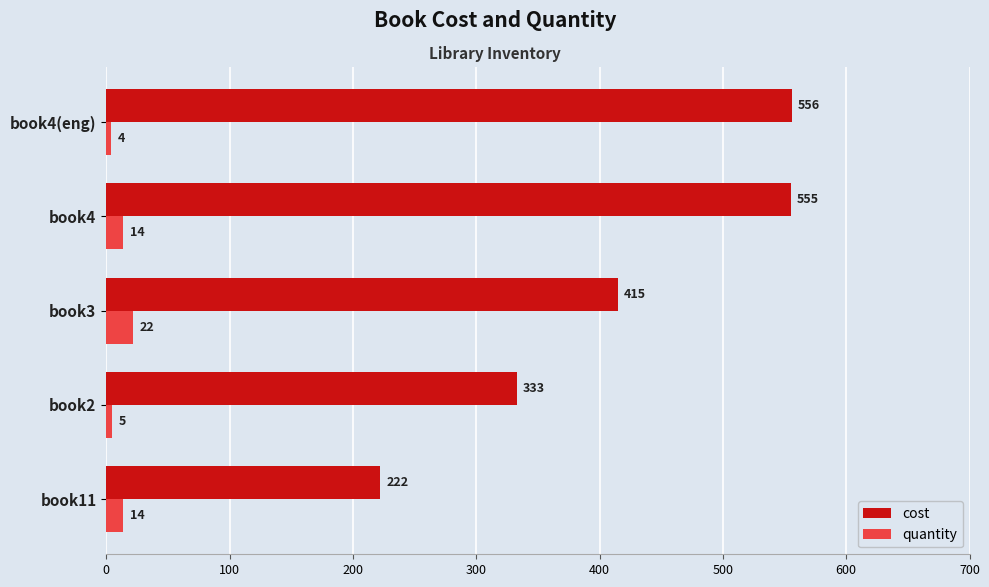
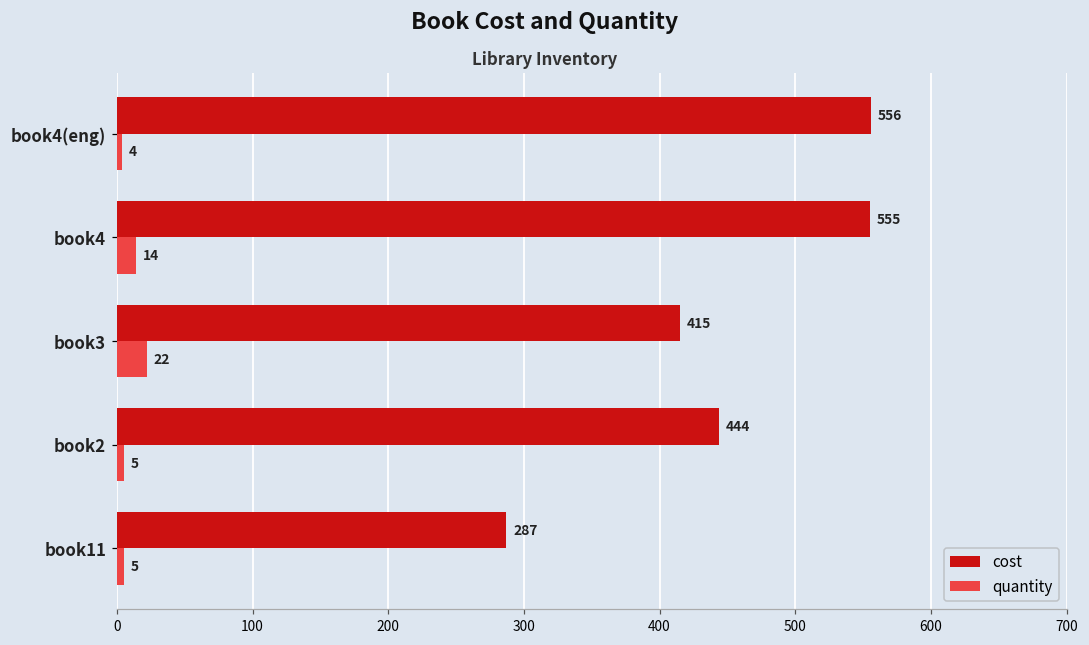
  {
    "cost": {
      "book4(eng)": 556,
      "book4": 555,
      "book3": 415,
-     "book2": 333,
-     "book11": 222
+     "book2": 444,
+     "book11": 287
    },
    "quantity": {
      "book4(eng)": 4,
      "book4": 14,
      "book3": 22,
      "book2": 5,
-     "book11": 14
+     "book11": 5
    }
  }
